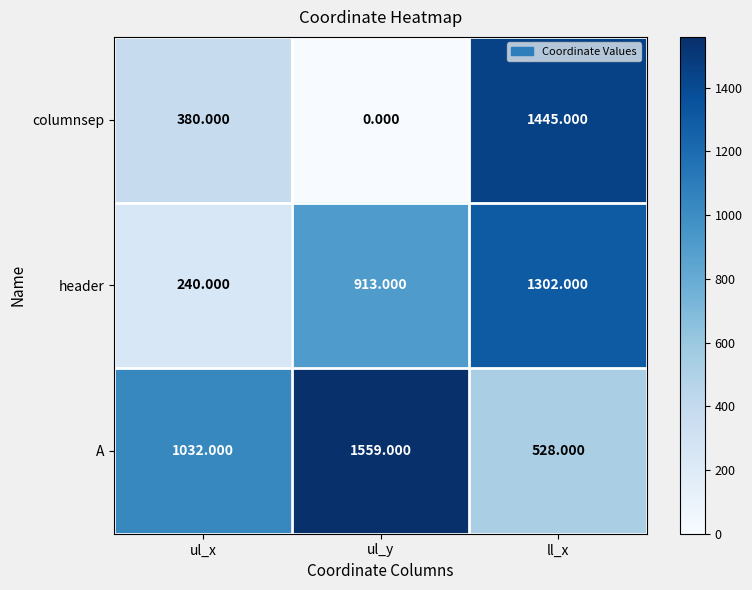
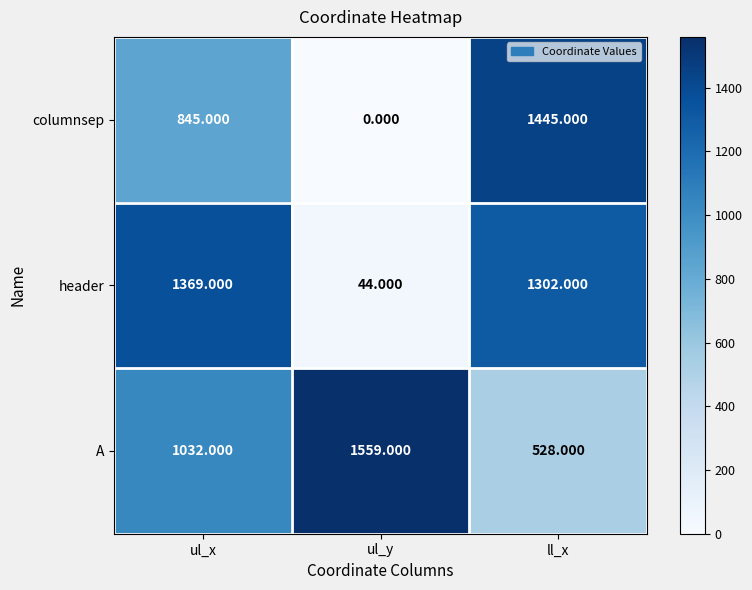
  {
    "columnsep": {
-     "ul_x": 380.000,
+     "ul_x": 845.000,
      "ul_y": 0.000,
      "ll_x": 1445.000
    },
    "header": {
-     "ul_x": 240.000,
-     "ul_y": 913.000,
+     "ul_x": 1369.000,
+     "ul_y": 44.000,
      "ll_x": 1302.000
    },
    "A": {
      "ul_x": 1032.000,
      "ul_y": 1559.000,
      "ll_x": 528.000
    }
  }
